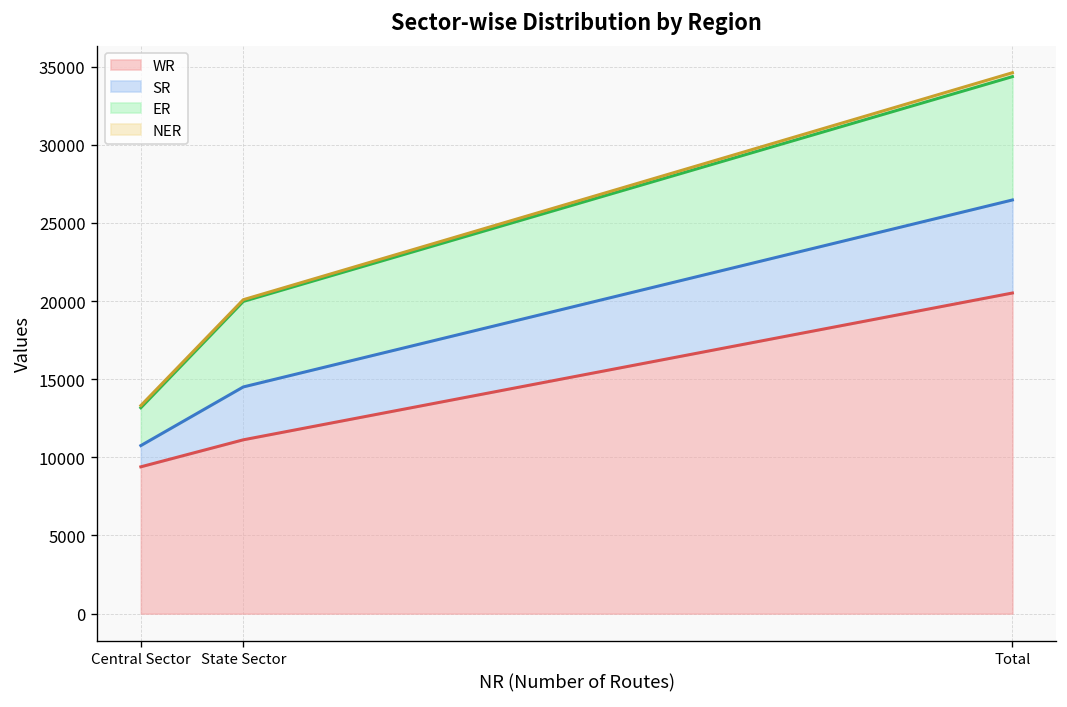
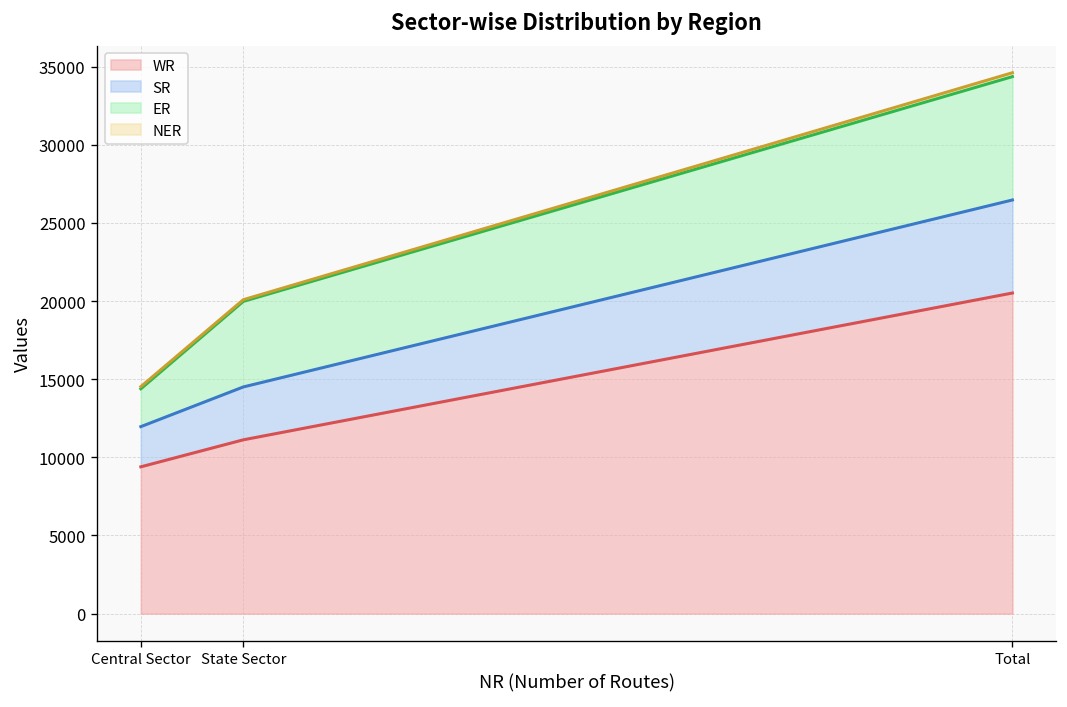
  {
    "SR": {
-     "Central Sector": 1400,
+     "Central Sector": 2600,
      "State Sector": 3400,
      "Total": 6000
    },
    "ER": {
      "Total": 7900
    }
  }
